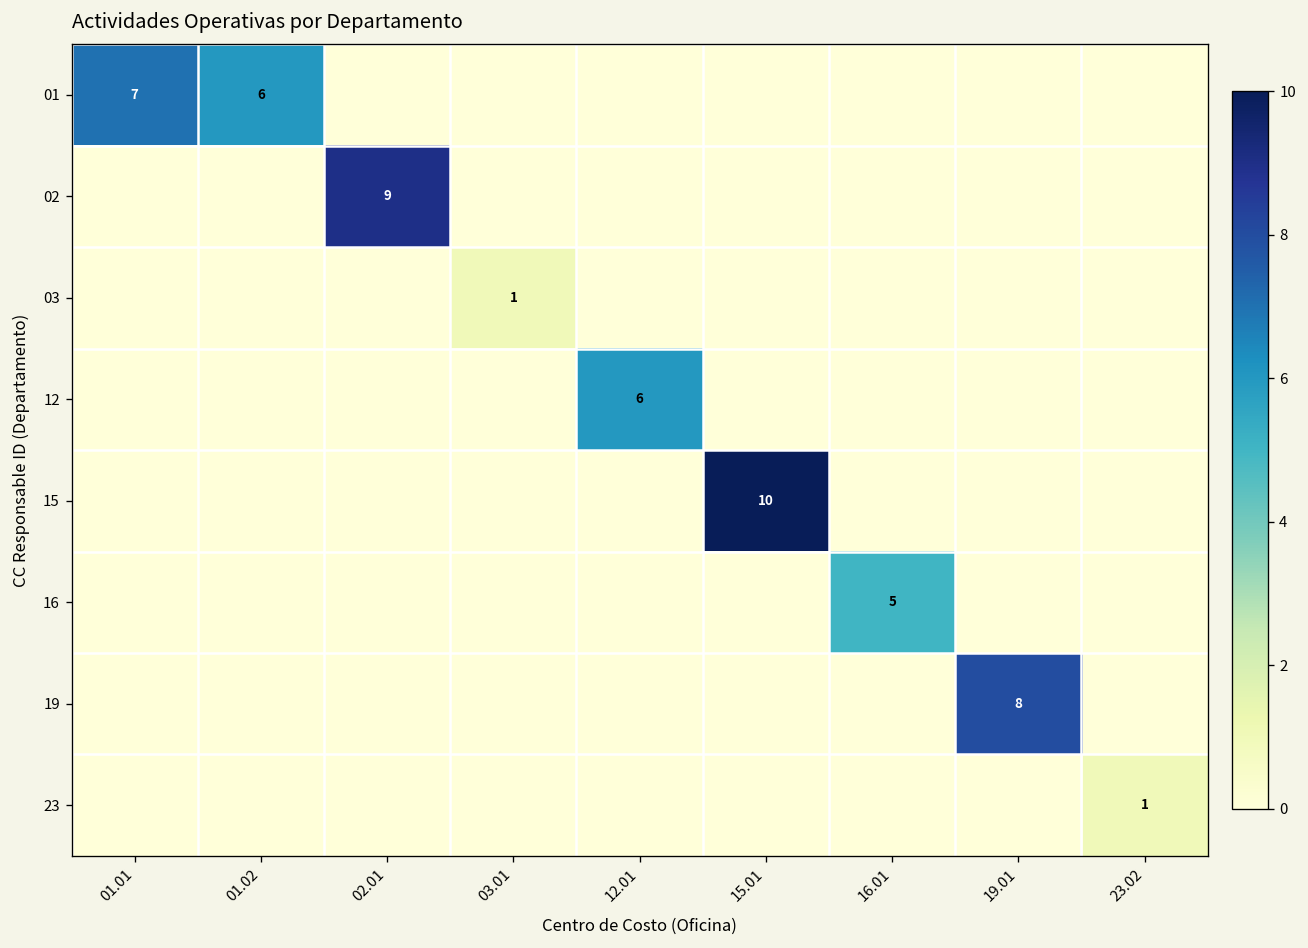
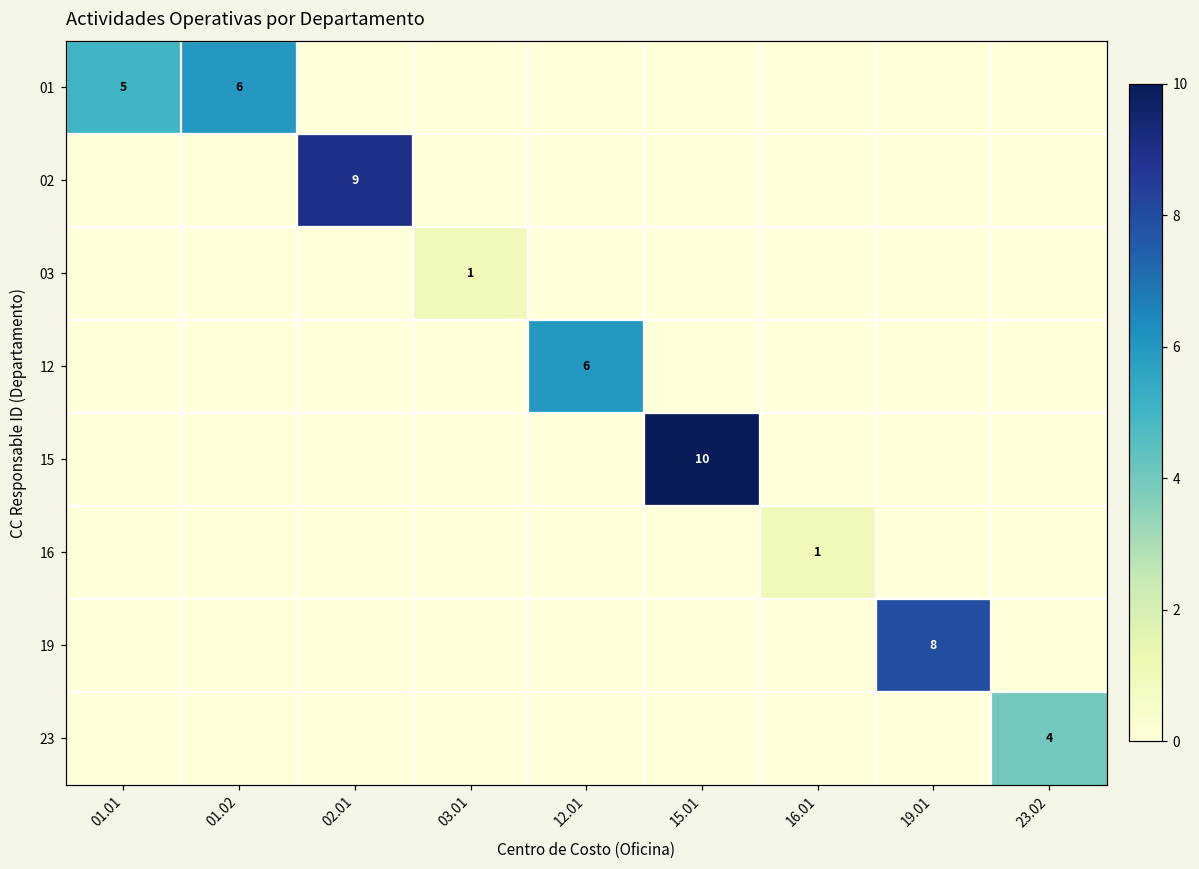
  {
    "01": {
-     "01.01": 7,
+     "01.01": 5,
      "01.02": 6
    },
    "02": {
      "02.01": 9
    },
    "03": {
      "03.01": 1
    },
    "12": {
      "12.01": 6
    },
    "15": {
      "15.01": 10
    },
    "16": {
-     "16.01": 5
+     "16.01": 1
    },
    "19": {
      "19.01": 8
    },
    "23": {
-     "23.02": 1
+     "23.02": 4
    }
  }
